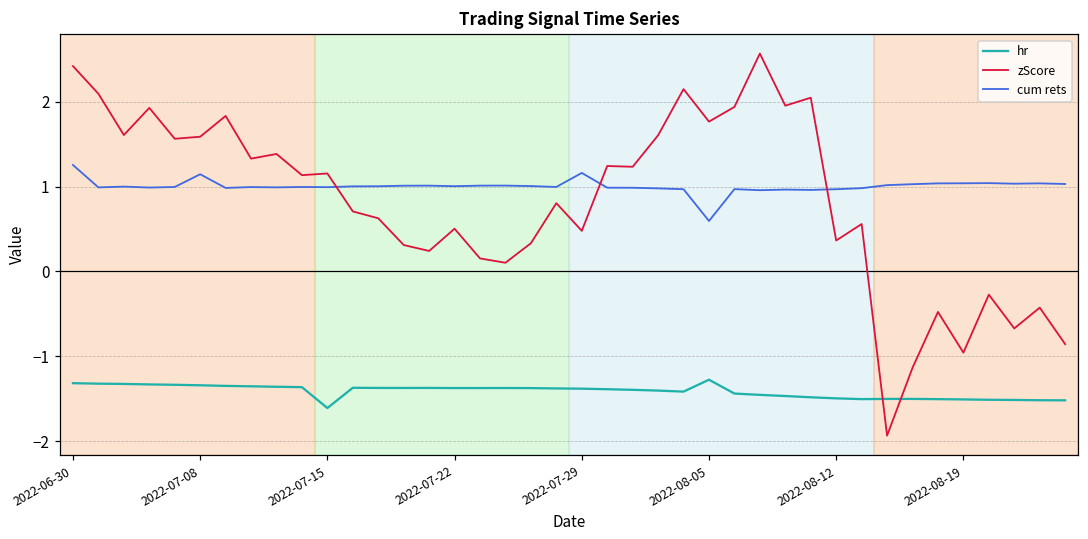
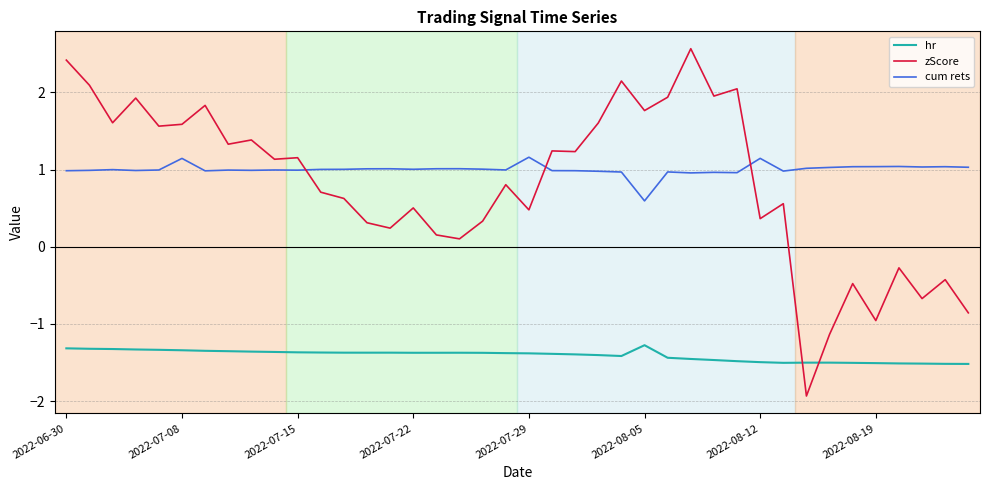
  {
    "hr": {
      "2022-06-30": -1.3,
      "2022-07-08": -1.3,
-     "2022-07-15": -1.6,
+     "2022-07-15": -1.4,
      "2022-07-22": -1.4,
      "2022-07-29": -1.4,
      "2022-08-05": -1.3,
      "2022-08-12": -1.5,
      "2022-08-19": -1.5
    },
    "zScore": {
      "2022-06-30": 2.4,
      "2022-07-08": 1.6,
      "2022-07-15": 1.2,
      "2022-07-22": 0.5,
      "2022-07-29": 0.5,
      "2022-08-05": 1.8,
      "2022-08-12": 0.4,
      "2022-08-19": -1.0
    },
    "cum rets": {
-     "2022-06-30": 1.3,
+     "2022-06-30": 1.0,
      "2022-07-08": 1.1,
      "2022-07-15": 1.0,
      "2022-07-22": 1.0,
      "2022-07-29": 1.2,
      "2022-08-05": 0.6,
-     "2022-08-12": 1.0,
+     "2022-08-12": 1.1,
      "2022-08-19": 1.0
    }
  }
